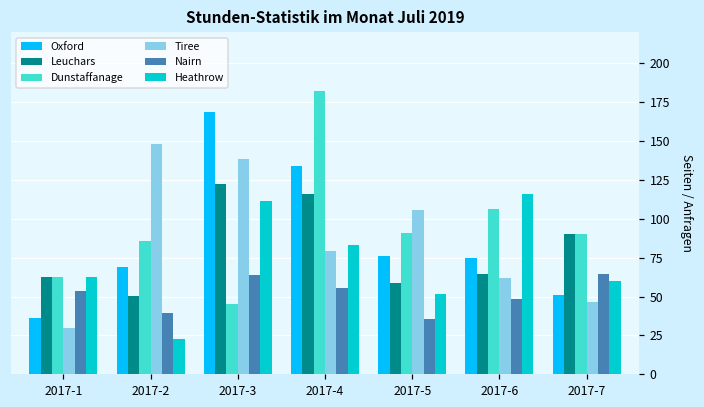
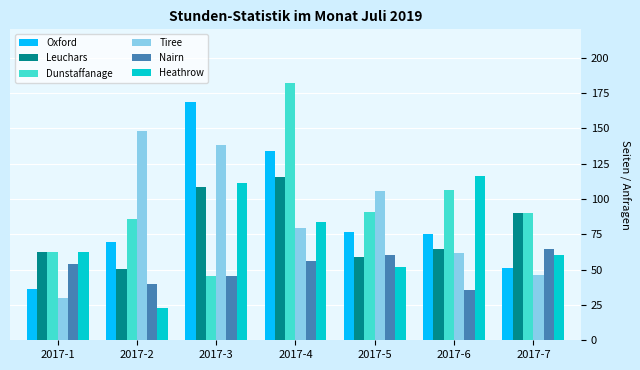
  {
    "Leuchars": {
      "2017-1": 62,
      "2017-2": 50,
-     "2017-3": 122,
+     "2017-3": 108,
      "2017-4": 116,
      "2017-5": 59,
      "2017-6": 64,
      "2017-7": 90
    },
    "Dunstaffanage": {
      "2017-1": 63,
      "2017-2": 86,
      "2017-3": 45,
      "2017-4": 182,
      "2017-5": 91,
      "2017-6": 107,
      "2017-7": 90
    },
    "Tiree": {
      "2017-1": 30,
      "2017-2": 148,
      "2017-3": 138,
      "2017-4": 79,
      "2017-5": 106,
      "2017-6": 62,
      "2017-7": 46
    },
    "Nairn": {
      "2017-1": 54,
      "2017-2": 40,
-     "2017-3": 64,
+     "2017-3": 45,
      "2017-4": 56,
-     "2017-5": 36,
-     "2017-6": 48,
+     "2017-5": 61,
+     "2017-6": 36,
      "2017-7": 65
    }
  }
